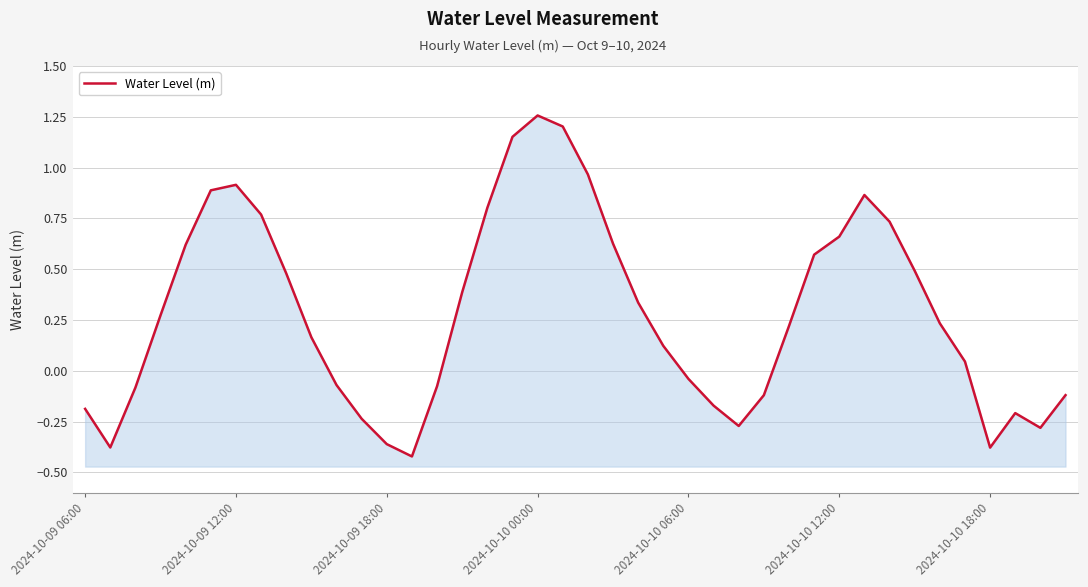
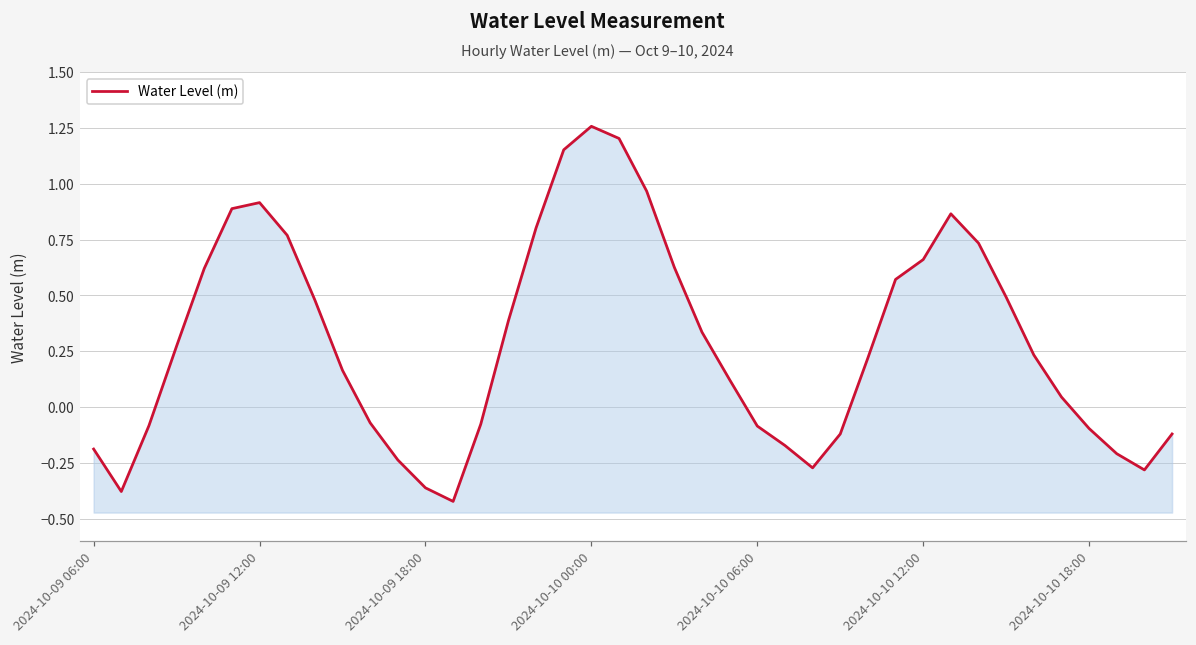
  {
    "2024-10-09 06:00": -0.19,
    "2024-10-09 12:00": 0.92,
    "2024-10-09 18:00": -0.36,
    "2024-10-10 00:00": 1.26,
-   "2024-10-10 06:00": -0.04,
+   "2024-10-10 06:00": -0.08,
    "2024-10-10 12:00": 0.66,
-   "2024-10-10 18:00": -0.38
+   "2024-10-10 18:00": -0.10
  }
